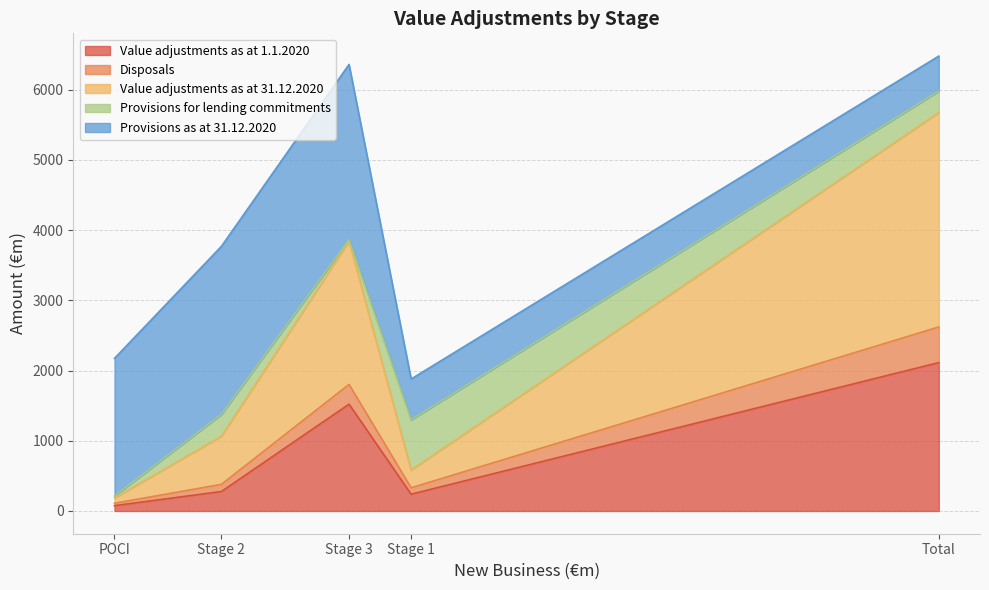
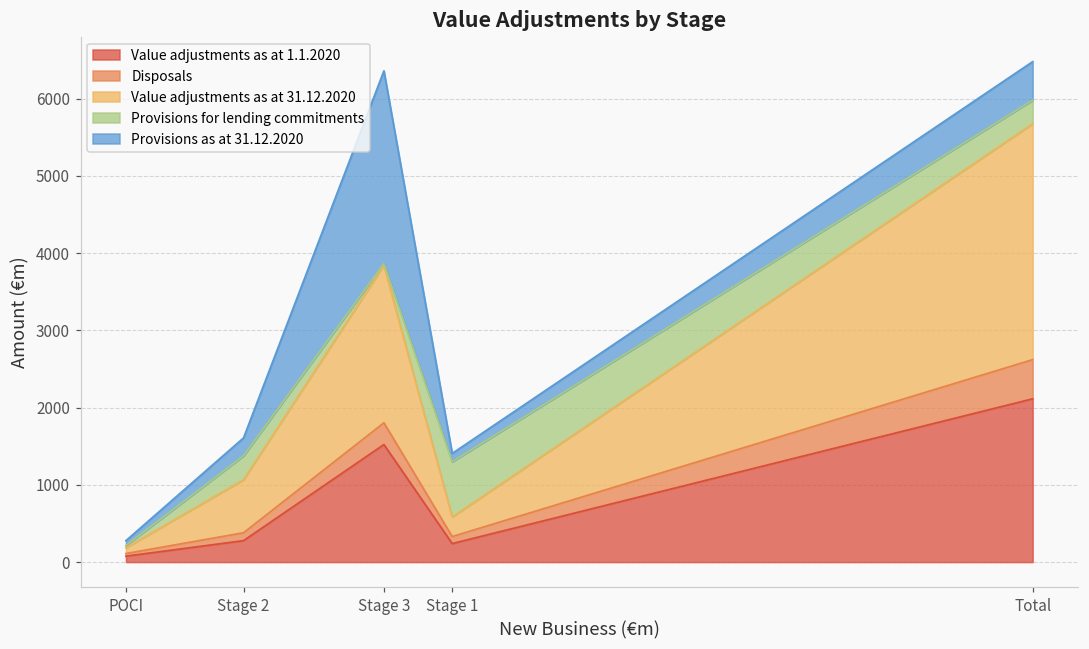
  {
    "Provisions for lending commitments": {
      "Stage 2": 300,
      "Stage 1": 700,
      "Total": 300
    },
    "Provisions as at 31.12.2020": {
-     "POCI": 2000,
-     "Stage 2": 2400,
+     "POCI": 100,
+     "Stage 2": 200,
      "Stage 3": 2500,
-     "Stage 1": 600,
+     "Stage 1": 100,
      "Total": 500
    }
  }
